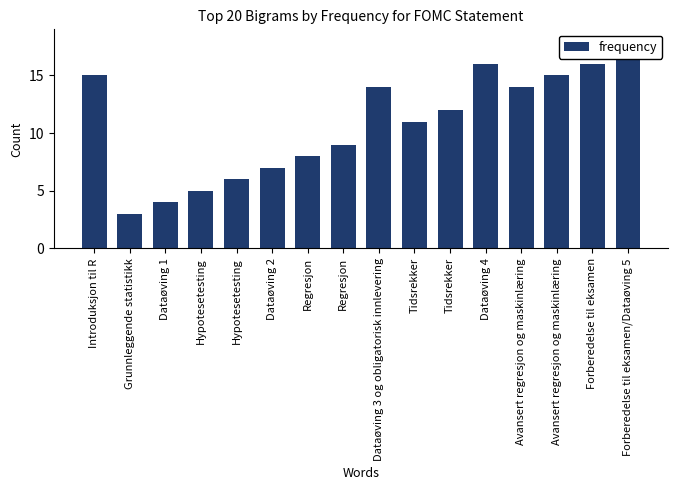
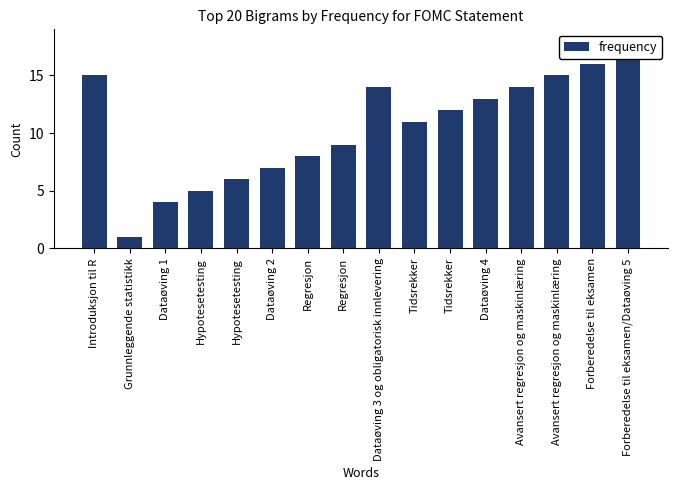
  {
    "Introduksjon til R": 15,
-   "Grunnleggende statistikk": 3,
+   "Grunnleggende statistikk": 1,
    "Dataøving 1": 4,
    "Dataøving 2": 7,
    "Dataøving 3 og obligatorisk innlevering": 14,
-   "Dataøving 4": 16,
+   "Dataøving 4": 13,
    "Forberedelse til eksamen": 16
  }
